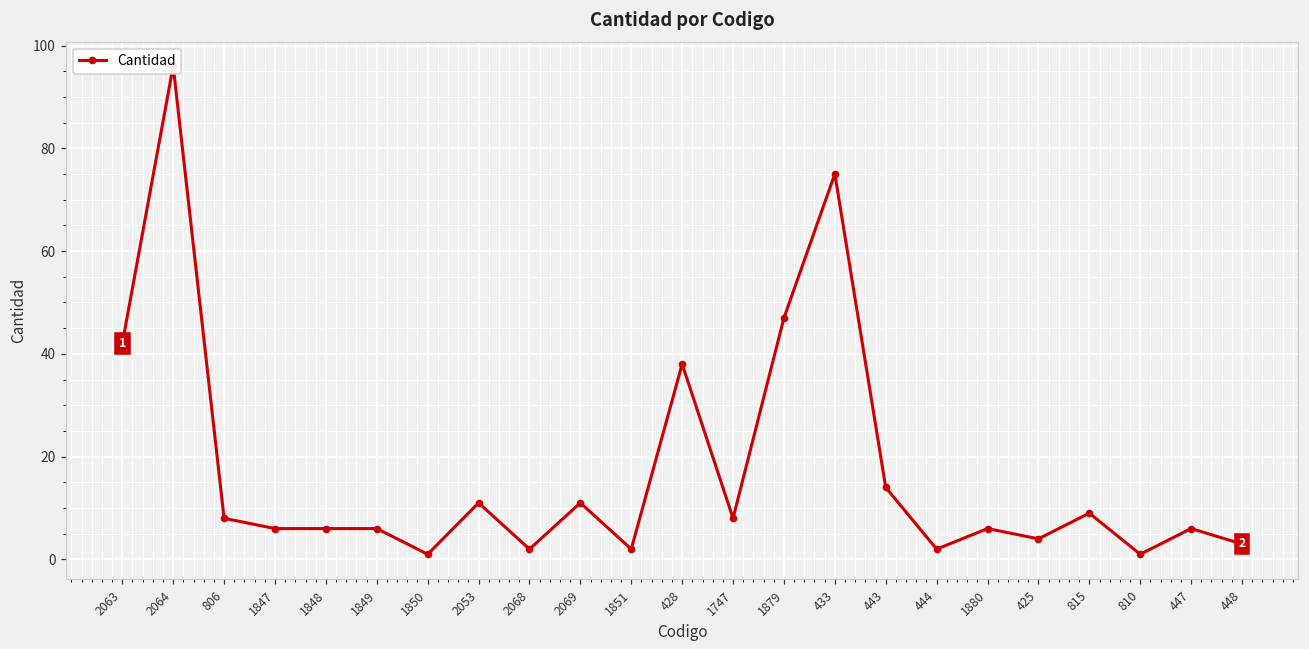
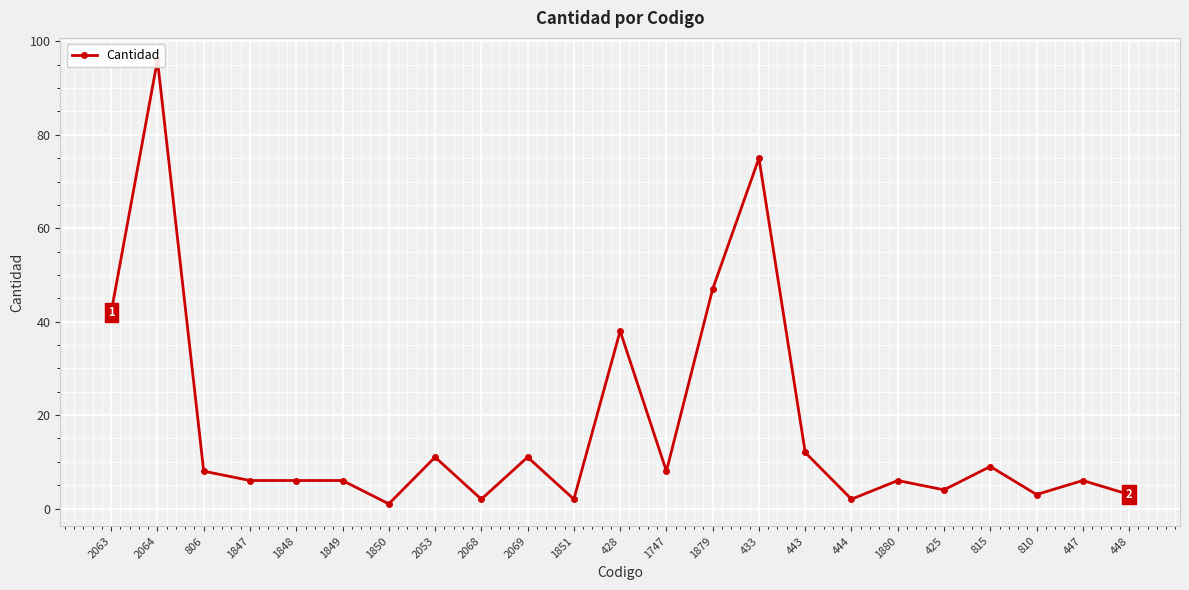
  {
    "806": 8,
    "1847": 6,
    "1848": 6,
    "1849": 6,
    "1850": 1,
    "2053": 11,
    "2068": 2,
    "2069": 11,
    "1851": 2,
    "428": 38,
    "1747": 8,
    "1879": 47,
    "433": 75,
-   "443": 14,
+   "443": 12,
    "444": 2,
    "1880": 6,
    "425": 4,
    "815": 9,
-   "810": 1,
+   "810": 3,
    "447": 6
  }
